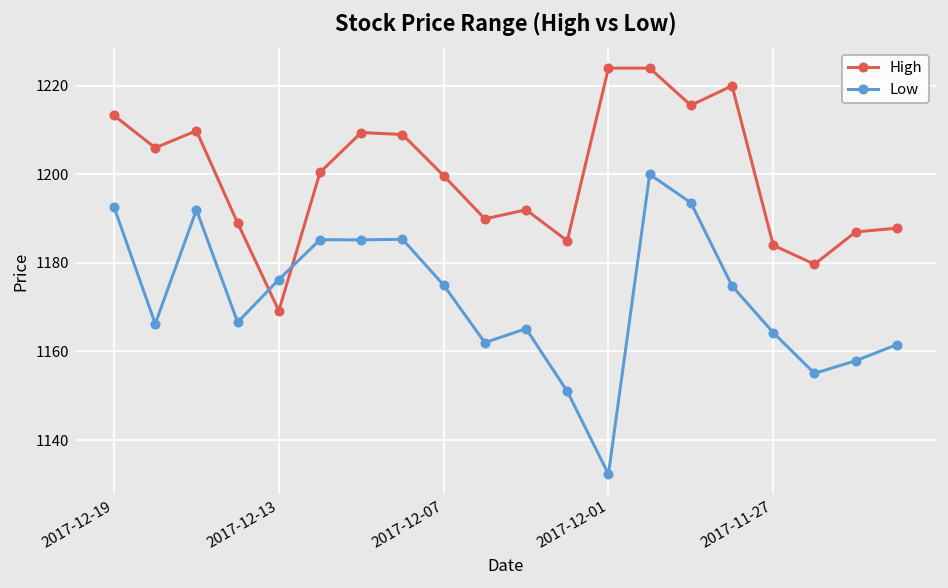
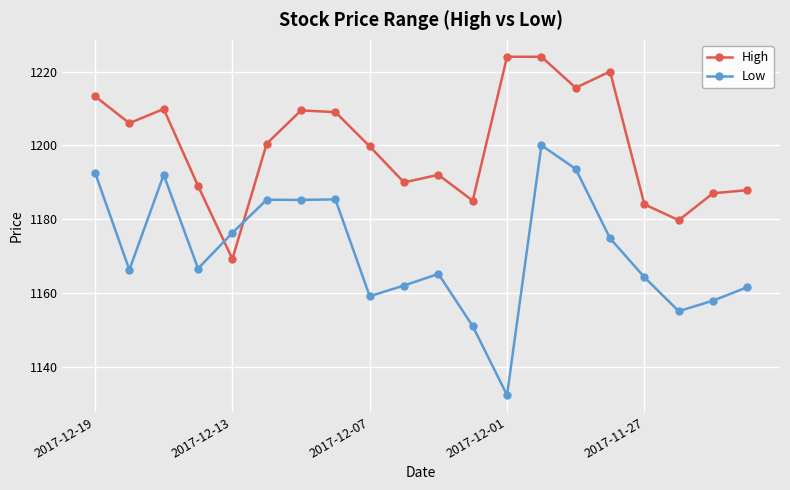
  {
    "High": {
      "2017-12-19": 1213,
      "2017-12-13": 1169,
      "2017-12-07": 1200,
      "2017-12-01": 1224,
      "2017-11-27": 1184
    },
    "Low": {
      "2017-12-19": 1193,
      "2017-12-13": 1176,
-     "2017-12-07": 1175,
+     "2017-12-07": 1159,
      "2017-12-01": 1132,
      "2017-11-27": 1164
    }
  }
